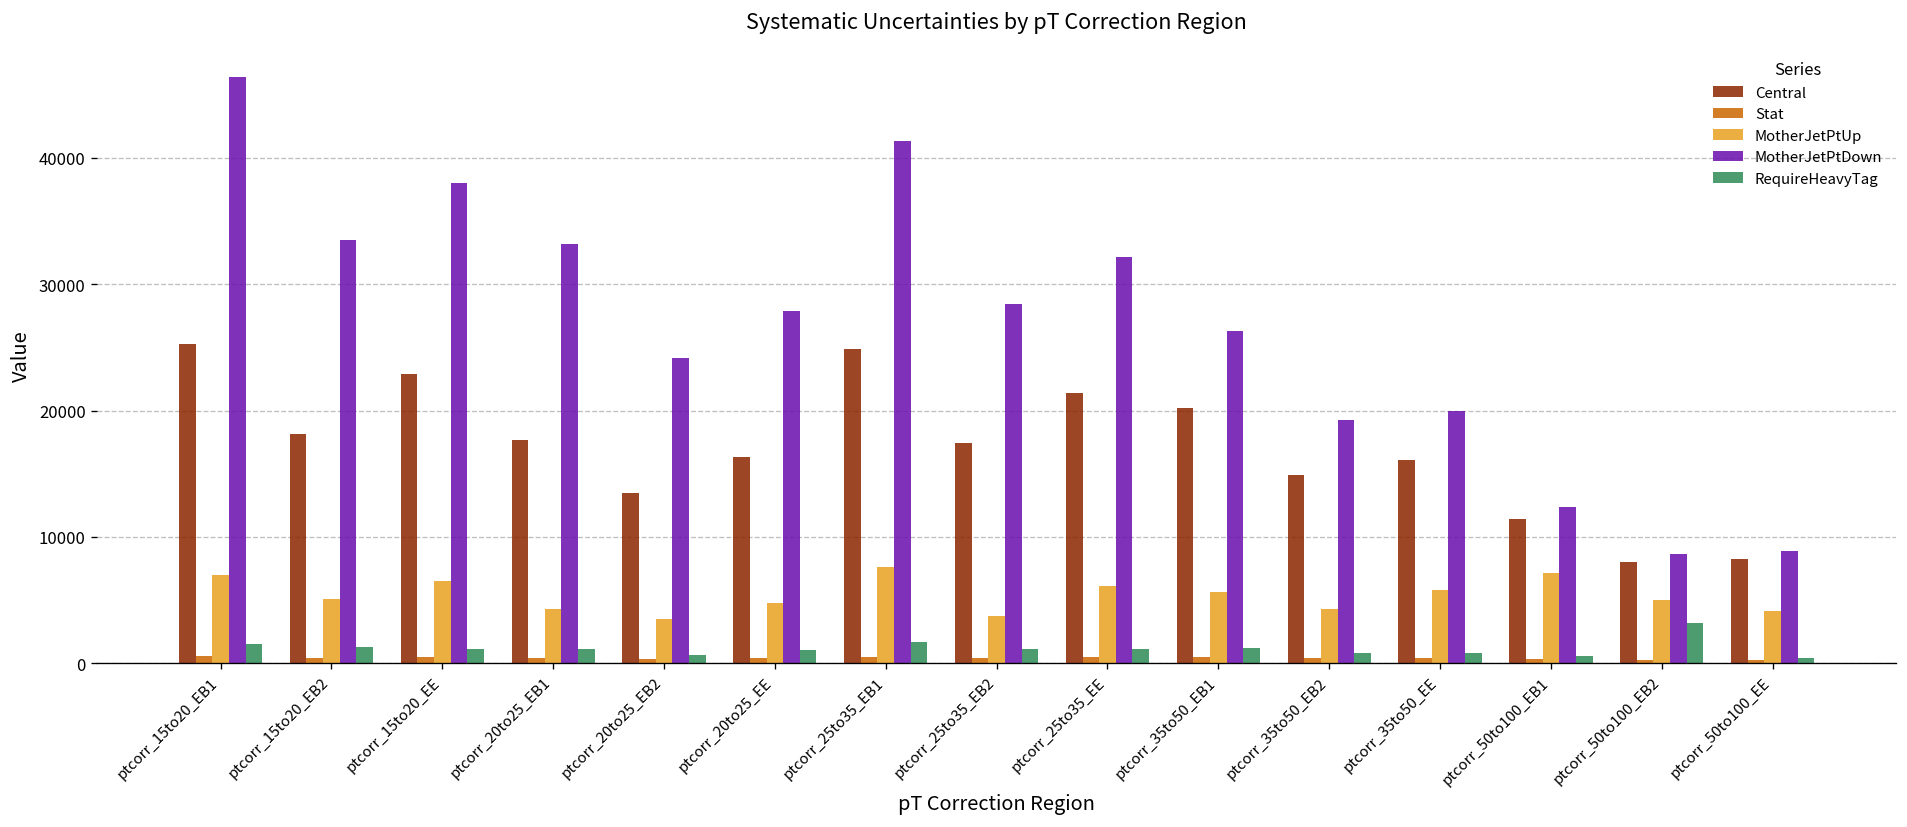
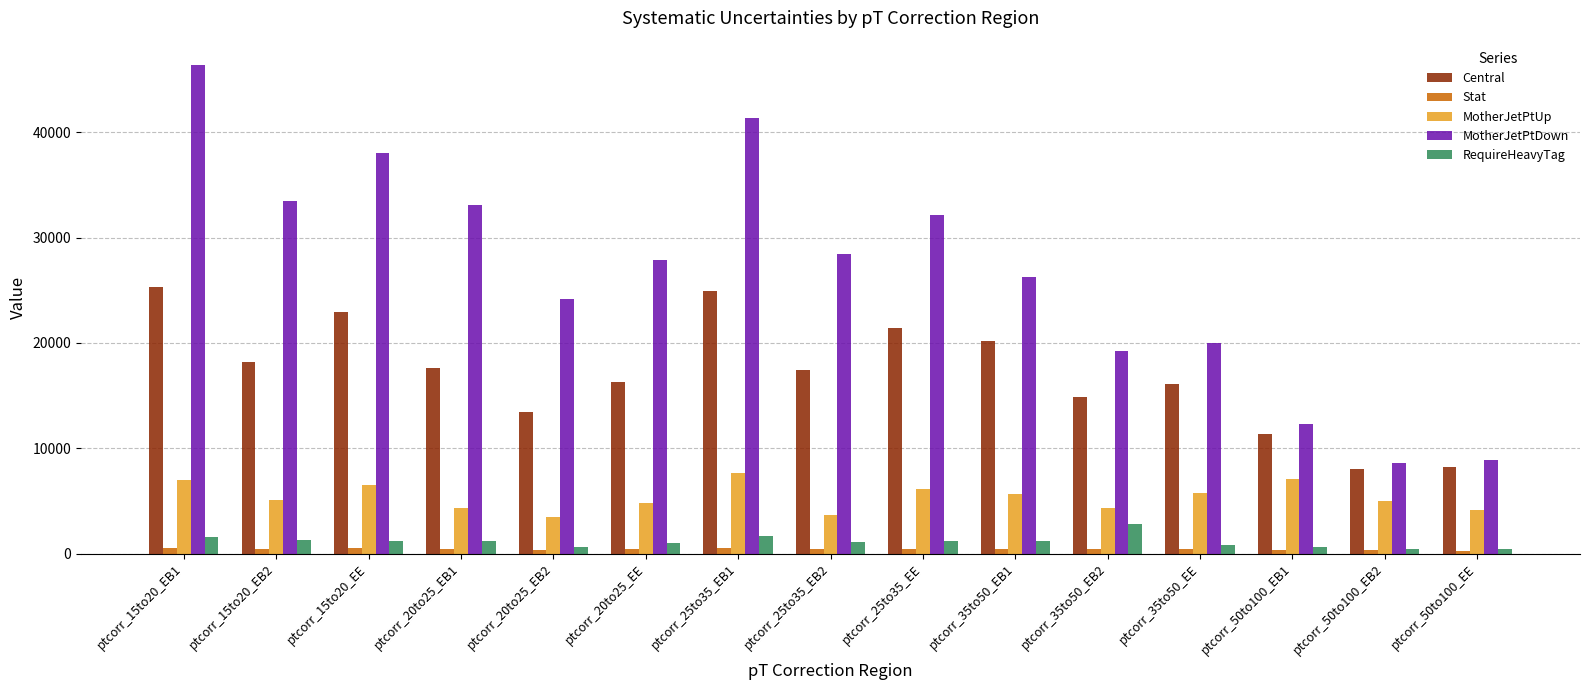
  {
    "Central": {
      "ptcorr_15to20_EB1": 25300,
      "ptcorr_15to20_EB2": 18200,
      "ptcorr_15to20_EE": 22900,
      "ptcorr_20to25_EB1": 17600,
      "ptcorr_20to25_EB2": 13500,
      "ptcorr_20to25_EE": 16300,
      "ptcorr_25to35_EB1": 24900,
      "ptcorr_25to35_EB2": 17400,
      "ptcorr_25to35_EE": 21400,
      "ptcorr_35to50_EB1": 20200,
      "ptcorr_35to50_EB2": 14900,
      "ptcorr_35to50_EE": 16100,
      "ptcorr_50to100_EB1": 11400,
      "ptcorr_50to100_EB2": 8100,
      "ptcorr_50to100_EE": 8200
    },
    "Stat": {
      "ptcorr_15to20_EB1": 500,
      "ptcorr_15to20_EB2": 500,
      "ptcorr_15to20_EE": 500,
      "ptcorr_20to25_EB1": 400,
      "ptcorr_20to25_EB2": 400,
      "ptcorr_20to25_EE": 400,
      "ptcorr_25to35_EB1": 500,
      "ptcorr_25to35_EB2": 400,
      "ptcorr_25to35_EE": 500,
      "ptcorr_35to50_EB1": 500,
      "ptcorr_35to50_EB2": 400,
      "ptcorr_35to50_EE": 400,
      "ptcorr_50to100_EB1": 400,
      "ptcorr_50to100_EB2": 300,
      "ptcorr_50to100_EE": 300
    },
    "MotherJetPtUp": {
      "ptcorr_15to20_EB1": 7000,
      "ptcorr_15to20_EB2": 5100,
      "ptcorr_15to20_EE": 6500,
      "ptcorr_20to25_EB1": 4300,
      "ptcorr_20to25_EB2": 3500,
      "ptcorr_20to25_EE": 4800,
      "ptcorr_25to35_EB1": 7600,
      "ptcorr_25to35_EB2": 3700,
      "ptcorr_25to35_EE": 6100,
      "ptcorr_35to50_EB1": 5600,
      "ptcorr_35to50_EB2": 4300,
      "ptcorr_35to50_EE": 5800,
      "ptcorr_50to100_EB1": 7100,
      "ptcorr_50to100_EB2": 5000,
      "ptcorr_50to100_EE": 4100
    },
    "MotherJetPtDown": {
      "ptcorr_15to20_EB1": 46400,
      "ptcorr_15to20_EB2": 33500,
      "ptcorr_15to20_EE": 38000,
      "ptcorr_20to25_EB1": 33100,
      "ptcorr_20to25_EB2": 24100,
      "ptcorr_20to25_EE": 27800,
      "ptcorr_25to35_EB1": 41300,
      "ptcorr_25to35_EB2": 28400,
      "ptcorr_25to35_EE": 32200,
      "ptcorr_35to50_EB1": 26300,
      "ptcorr_35to50_EB2": 19200,
      "ptcorr_35to50_EE": 20000,
      "ptcorr_50to100_EB1": 12400,
      "ptcorr_50to100_EB2": 8600,
      "ptcorr_50to100_EE": 8900
    },
    "RequireHeavyTag": {
      "ptcorr_15to20_EB1": 1500,
      "ptcorr_15to20_EB2": 1300,
      "ptcorr_15to20_EE": 1200,
      "ptcorr_20to25_EB1": 1200,
      "ptcorr_20to25_EB2": 700,
      "ptcorr_20to25_EE": 1000,
      "ptcorr_25to35_EB1": 1700,
      "ptcorr_25to35_EB2": 1100,
      "ptcorr_25to35_EE": 1200,
      "ptcorr_35to50_EB1": 1200,
-     "ptcorr_35to50_EB2": 800,
+     "ptcorr_35to50_EB2": 2800,
      "ptcorr_35to50_EE": 800,
      "ptcorr_50to100_EB1": 600,
-     "ptcorr_50to100_EB2": 3200,
+     "ptcorr_50to100_EB2": 400,
      "ptcorr_50to100_EE": 400
    }
  }
